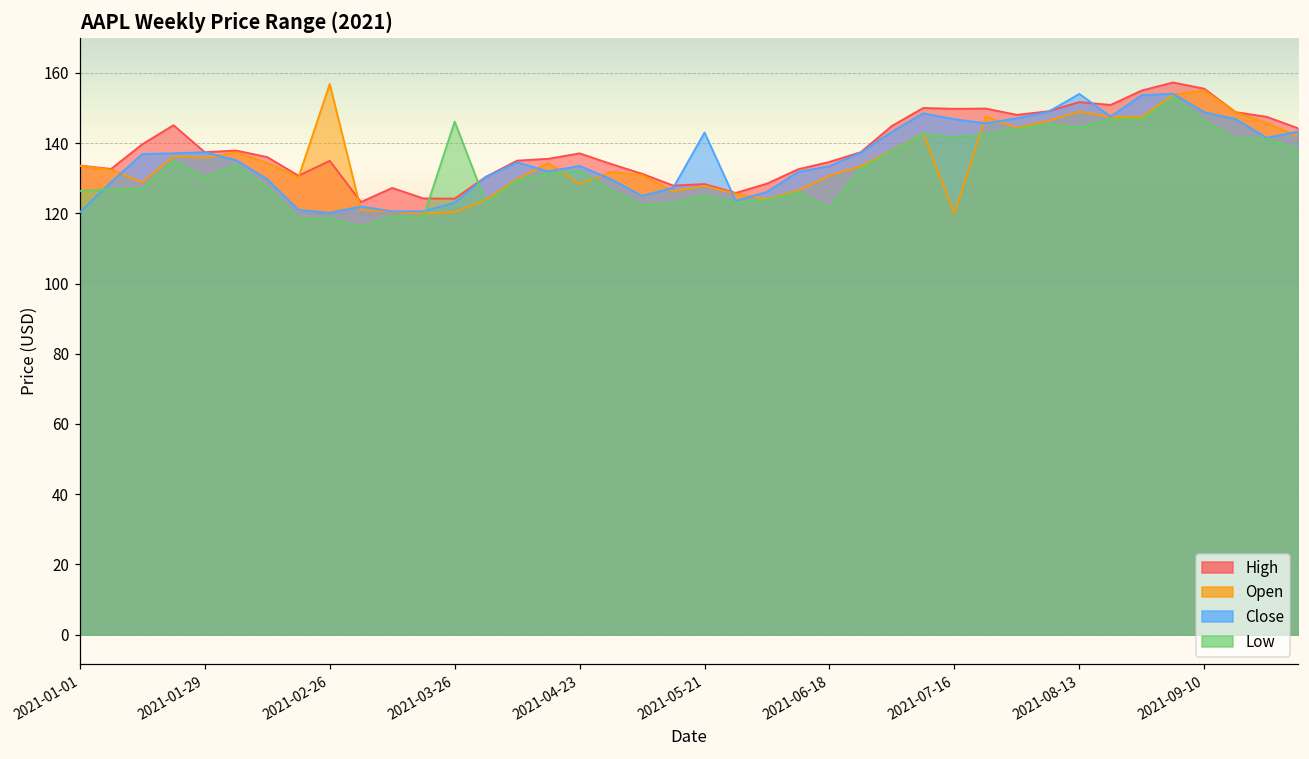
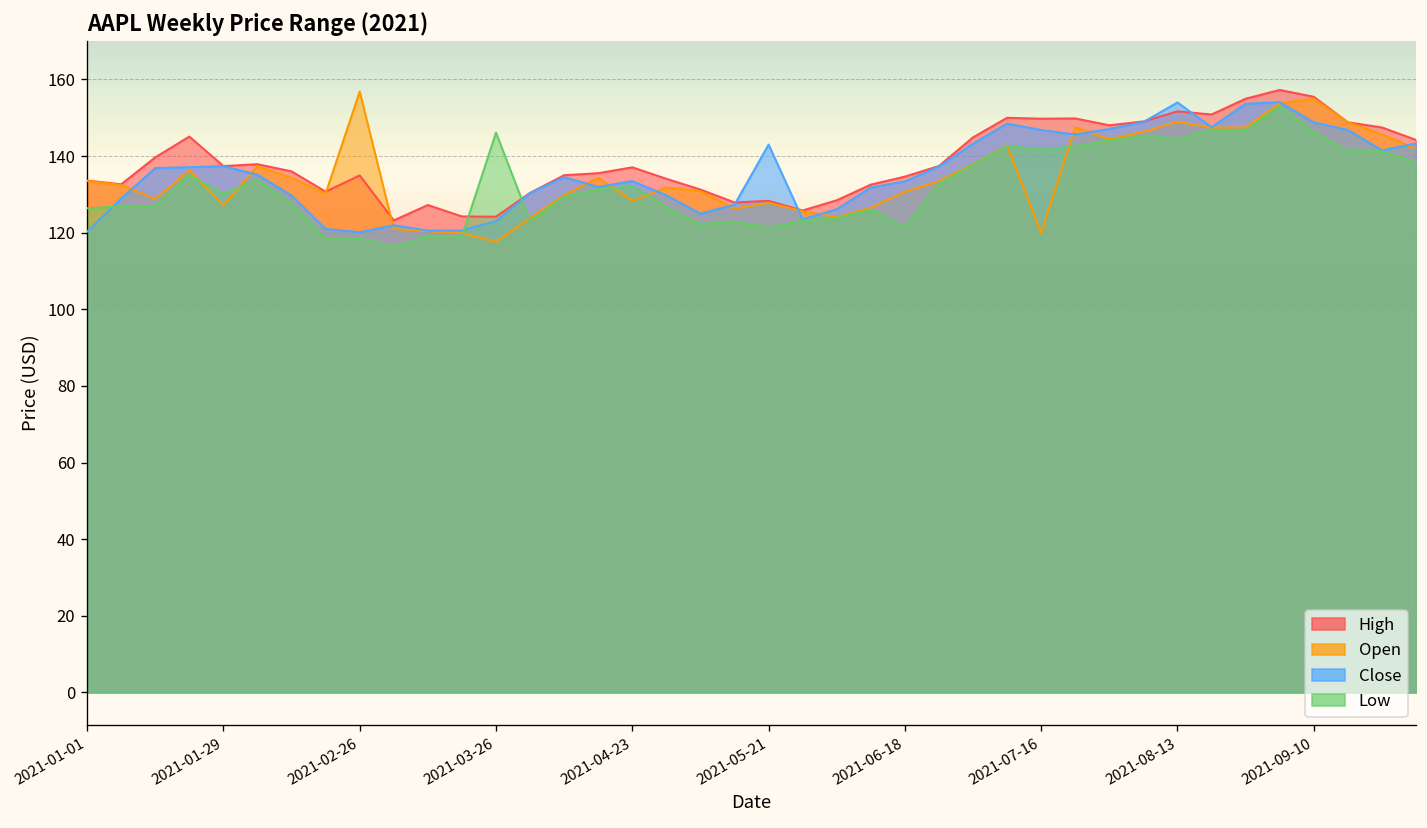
  {
    "High": {
      "2021-02-26": 135,
      "2021-03-26": 124,
      "2021-04-23": 137,
      "2021-06-18": 135,
      "2021-07-16": 150,
      "2021-08-13": 152
    },
    "Open": {
-     "2021-01-29": 136,
+     "2021-01-29": 127,
      "2021-02-26": 157,
-     "2021-03-26": 120,
+     "2021-03-26": 118,
      "2021-04-23": 128,
      "2021-06-18": 131,
      "2021-07-16": 120,
      "2021-08-13": 149
    },
    "Close": {
      "2021-01-01": 120,
      "2021-02-26": 120,
      "2021-03-26": 123,
      "2021-04-23": 133,
      "2021-05-21": 143,
      "2021-06-18": 133,
      "2021-07-16": 147,
      "2021-08-13": 154,
      "2021-09-10": 149
    },
    "Low": {
      "2021-01-01": 126,
      "2021-01-29": 130,
      "2021-02-26": 119,
      "2021-03-26": 146,
      "2021-04-23": 132,
-     "2021-05-21": 125,
+     "2021-05-21": 121,
      "2021-06-18": 121,
      "2021-07-16": 142,
      "2021-08-13": 145,
      "2021-09-10": 146
    }
  }
